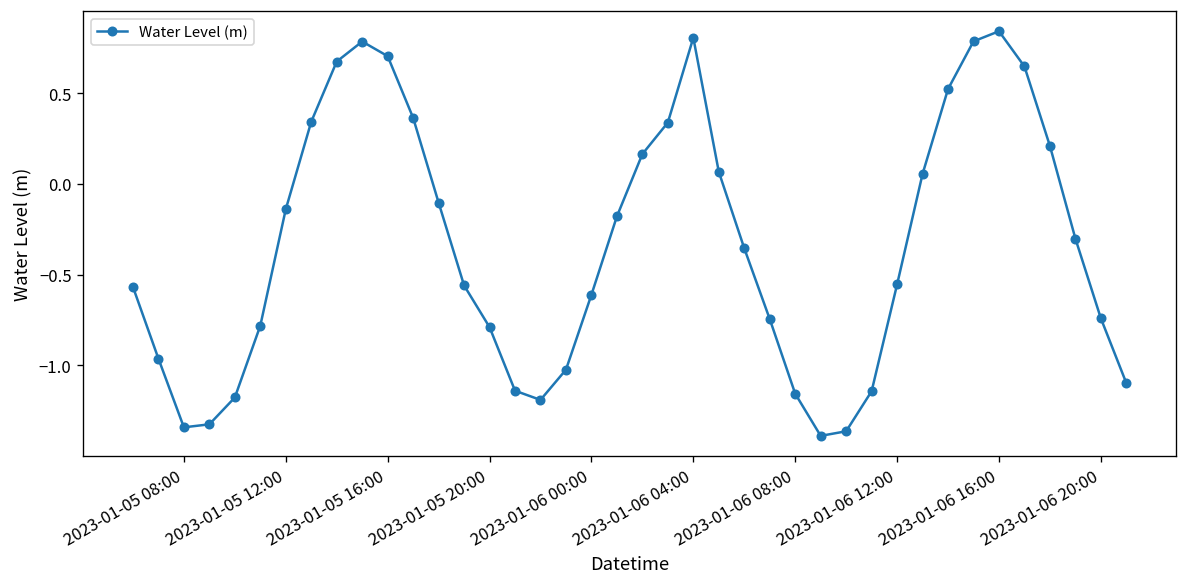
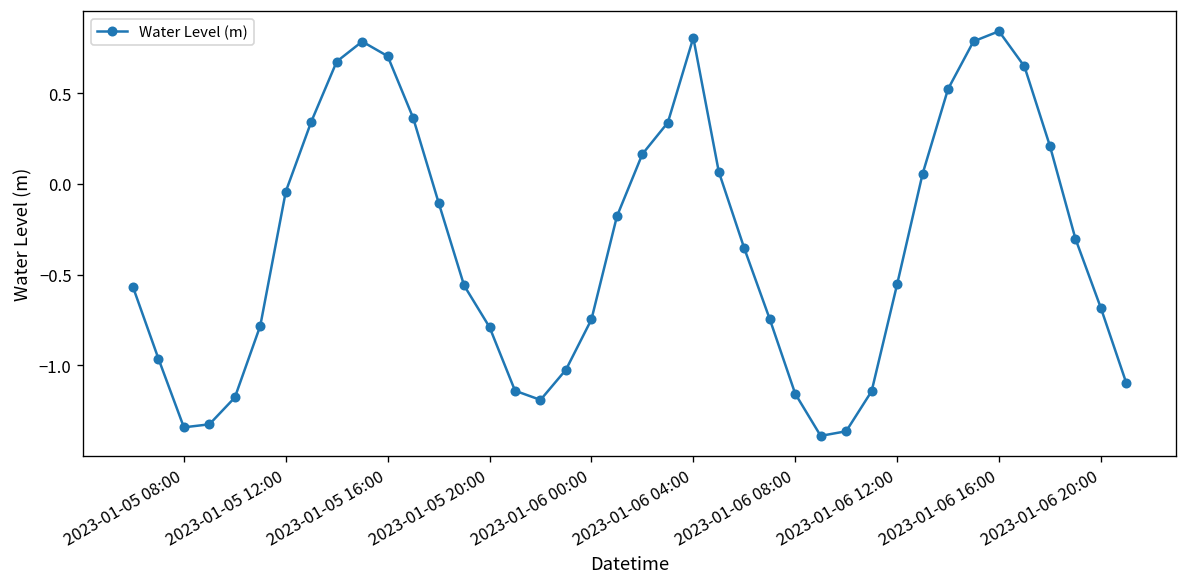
  {
    "2023-01-05 08:00": -1.34,
-   "2023-01-05 12:00": -0.14,
+   "2023-01-05 12:00": -0.04,
    "2023-01-05 16:00": 0.70,
    "2023-01-05 20:00": -0.79,
-   "2023-01-06 00:00": -0.61,
+   "2023-01-06 00:00": -0.75,
    "2023-01-06 04:00": 0.80,
    "2023-01-06 08:00": -1.16,
    "2023-01-06 12:00": -0.55,
    "2023-01-06 16:00": 0.84,
-   "2023-01-06 20:00": -0.74
+   "2023-01-06 20:00": -0.68
  }
